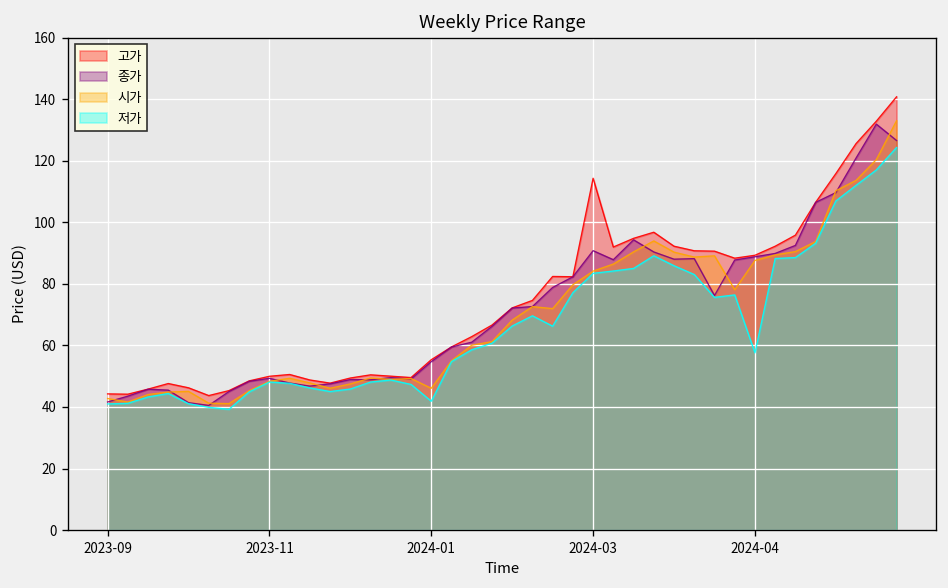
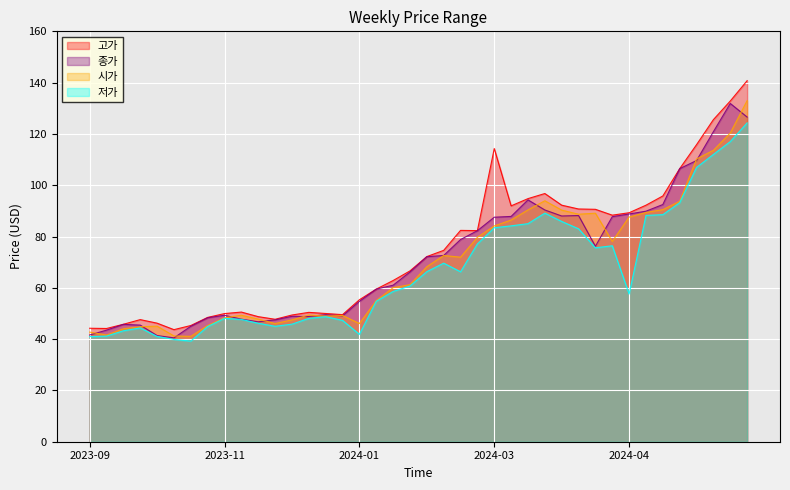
  {
    "고가": {
      "2023-09": 44,
      "2024-03": 114
    },
    "종가": {
-     "2024-03": 91
+     "2024-03": 88
    },
    "시가": {
      "2023-09": 43,
      "2024-01": 46,
      "2024-04": 88
    },
    "저가": {
      "2024-01": 42,
      "2024-04": 58
    }
  }
